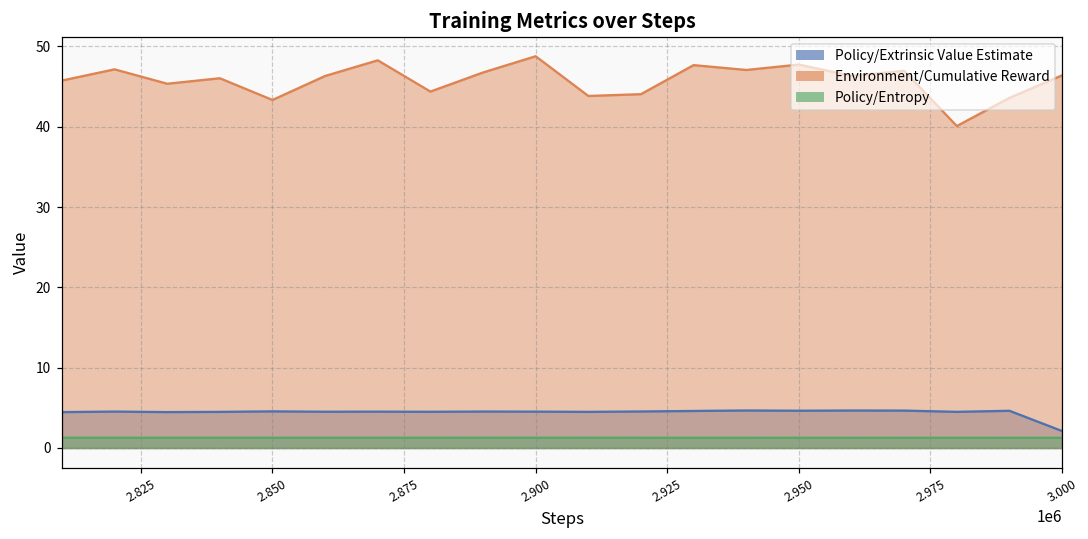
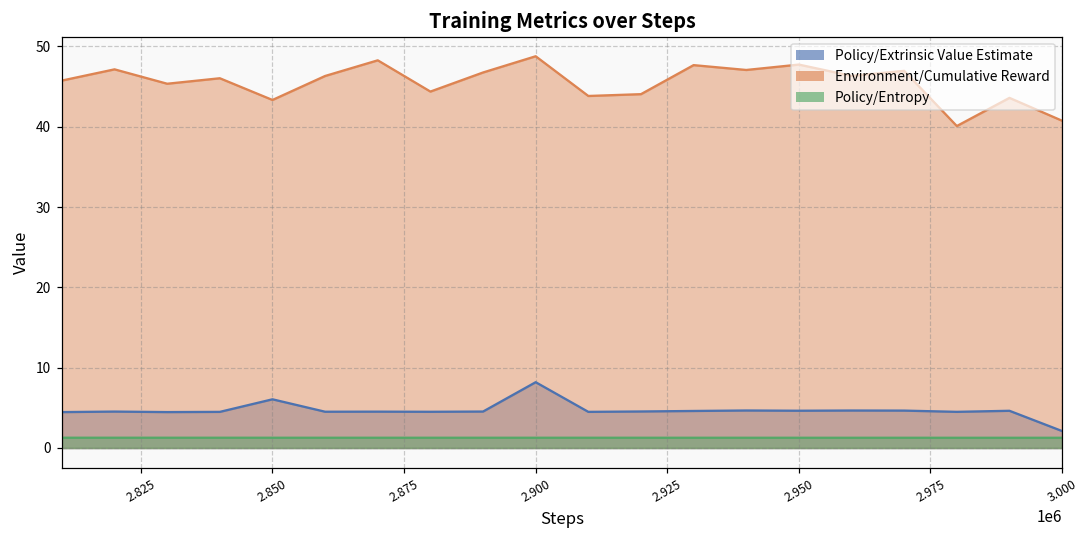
  {
    "Policy/Extrinsic Value Estimate": {
-     "2.850": 5,
-     "2.900": 5,
+     "2.850": 6,
+     "2.900": 8,
      "2.950": 5,
      "3.000": 2
    },
    "Environment/Cumulative Reward": {
      "2.850": 43,
      "2.900": 49,
-     "3.000": 46
+     "3.000": 41
    },
    "Policy/Entropy": {
      "2.850": 1,
      "2.900": 1,
      "2.950": 1,
      "3.000": 1
    }
  }
